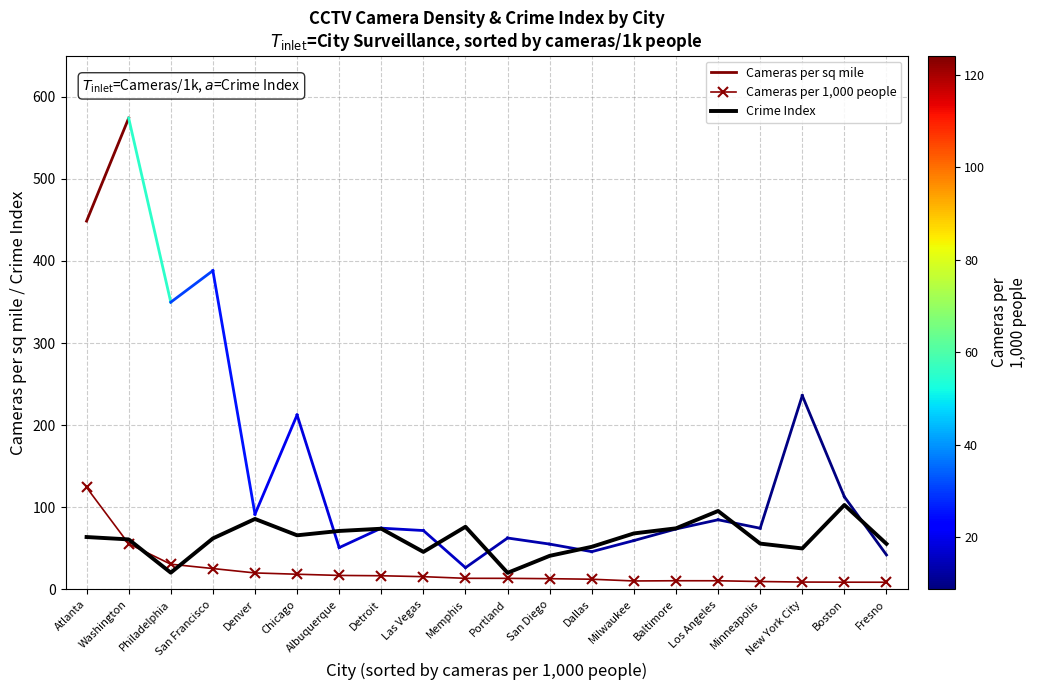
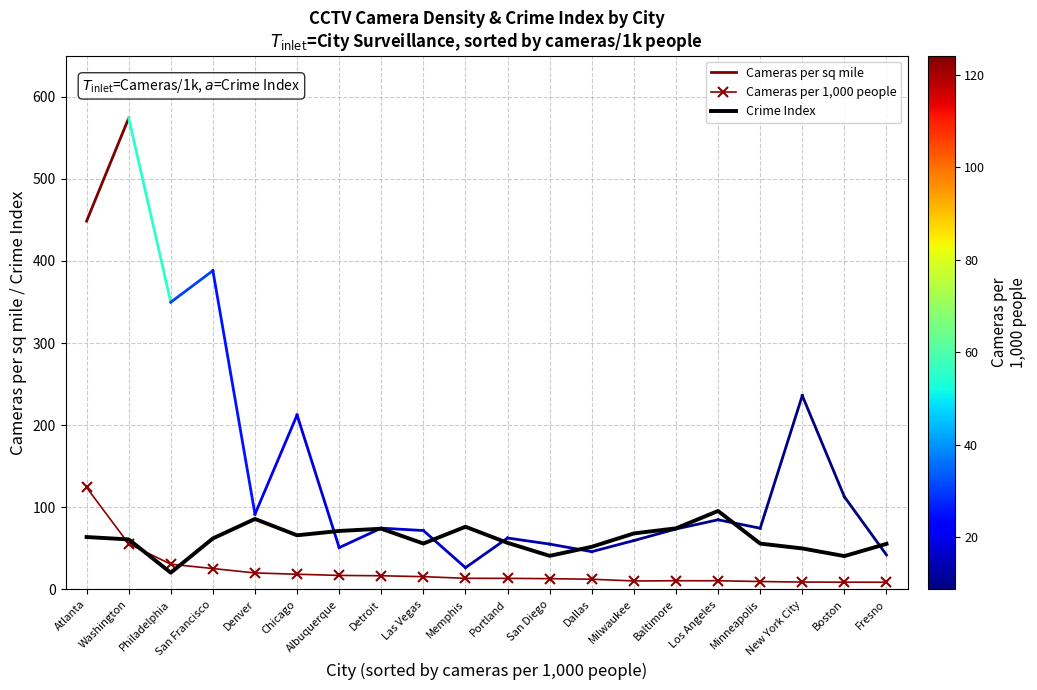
  {
    "Crime Index": {
      "Atlanta": 60,
      "Washington": 60,
      "Philadelphia": 20,
      "San Francisco": 60,
      "Denver": 90,
      "Chicago": 70,
      "Albuquerque": 70,
-     "Las Vegas": 50,
+     "Las Vegas": 60,
      "Memphis": 80,
-     "Portland": 20,
+     "Portland": 60,
      "San Diego": 40,
      "Dallas": 50,
      "Milwaukee": 70,
      "Los Angeles": 100,
      "Minneapolis": 60,
      "New York City": 50,
-     "Boston": 100,
+     "Boston": 40,
      "Fresno": 60
    }
  }
